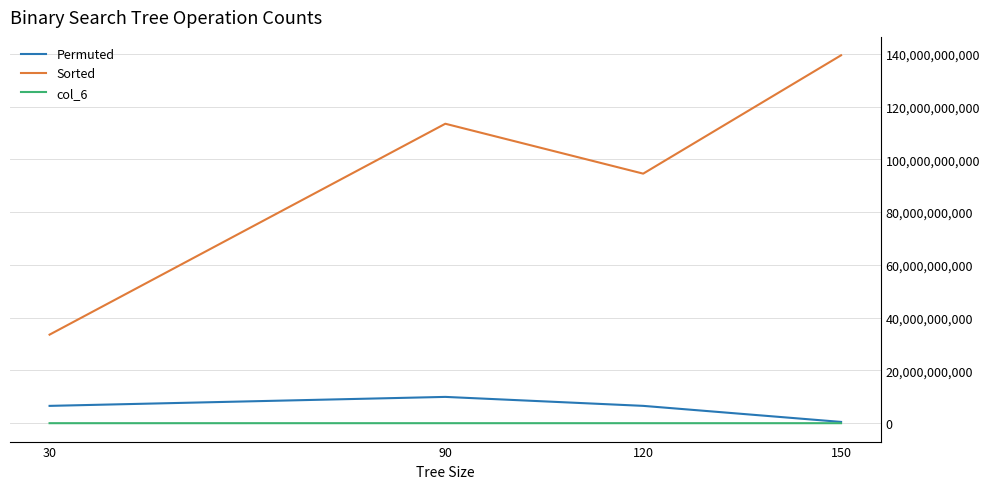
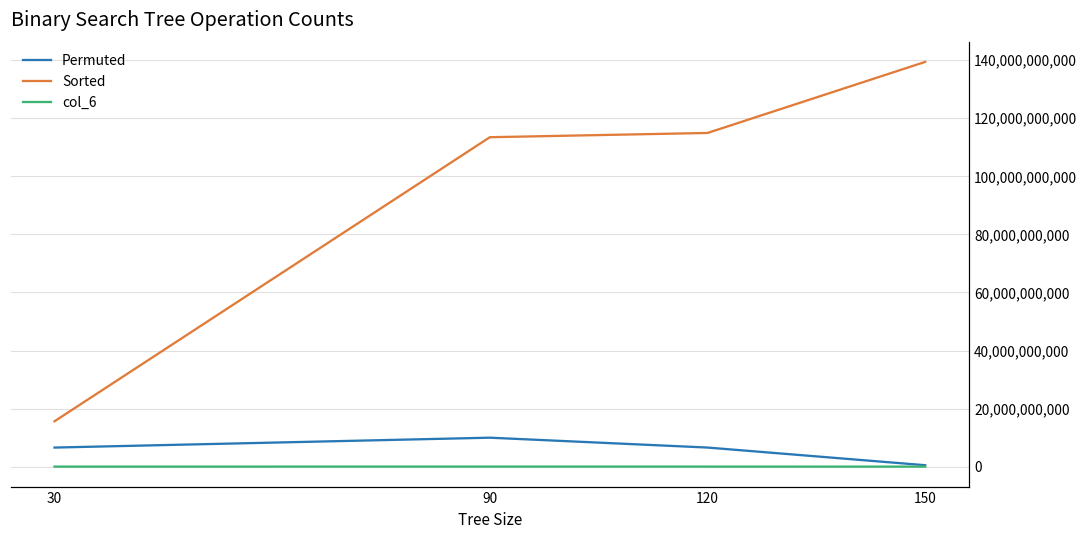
  {
    "Permuted": {
      "30": "7,000,000,000",
      "90": "10,000,000,000",
      "120": "7,000,000,000"
    },
    "Sorted": {
-     "30": "34,000,000,000",
+     "30": "16,000,000,000",
      "90": "113,000,000,000",
-     "120": "95,000,000,000",
+     "120": "115,000,000,000",
      "150": "139,000,000,000"
    },
    "col_6": {
      "30": "0",
      "90": "0",
      "120": "0"
    }
  }
